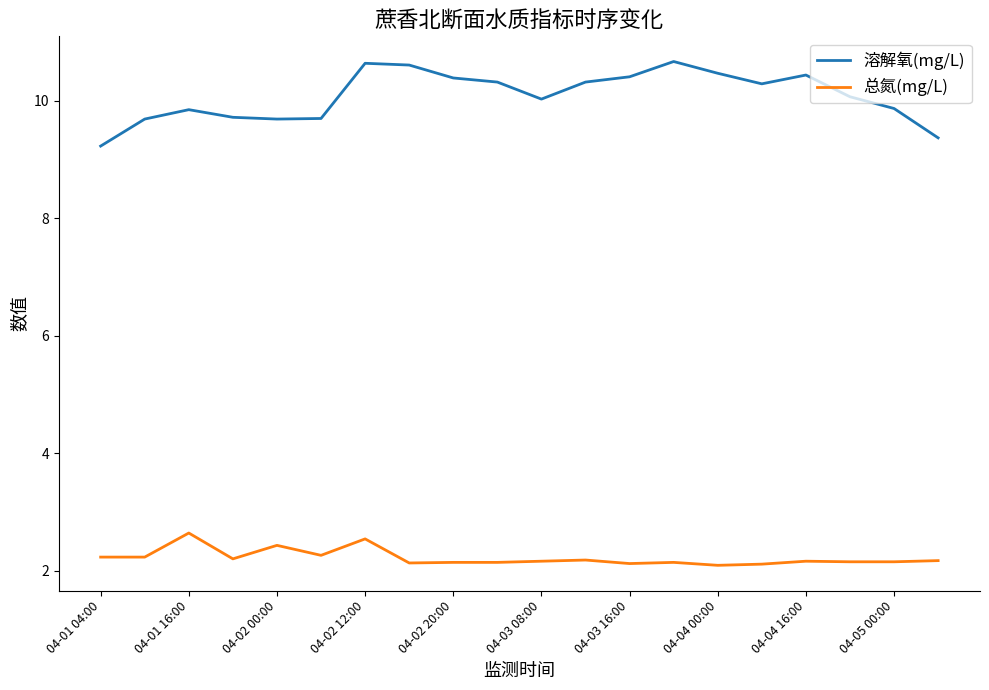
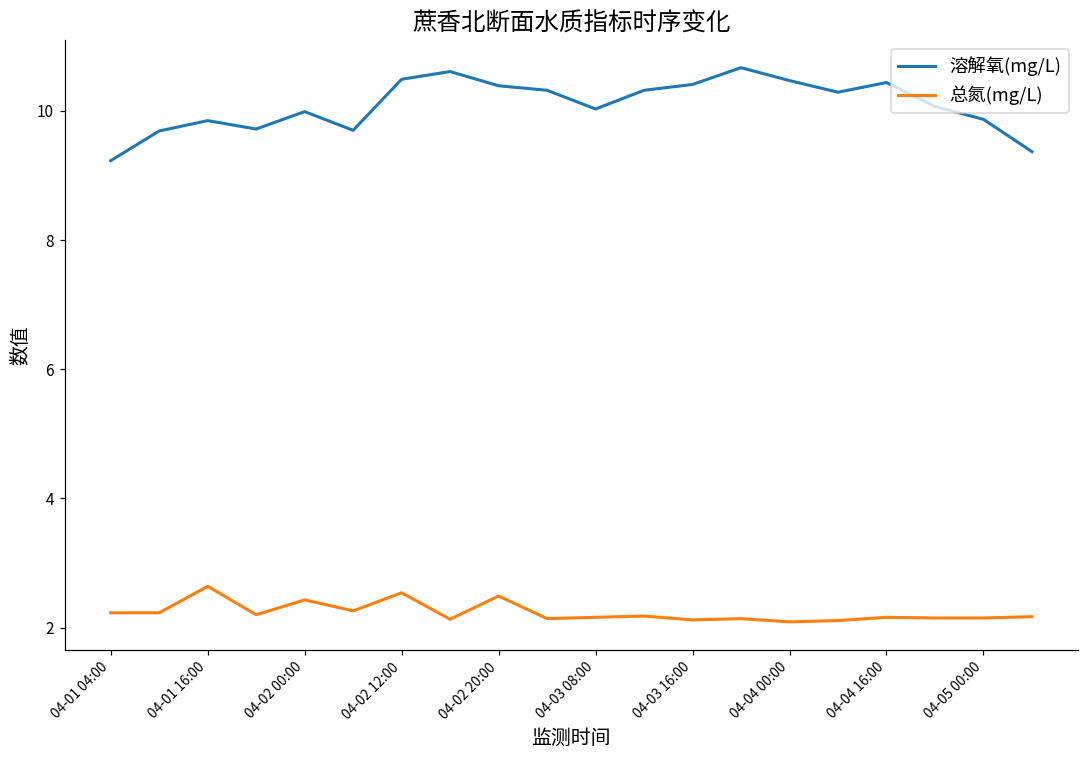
  {
    "溶解氧(mg/L)": {
      "04-01 04:00": 9.2,
      "04-01 16:00": 9.9,
-     "04-02 00:00": 9.7,
-     "04-02 12:00": 10.6,
+     "04-02 00:00": 10.0,
+     "04-02 12:00": 10.5,
      "04-02 20:00": 10.4,
      "04-03 08:00": 10.0,
      "04-03 16:00": 10.4,
      "04-04 00:00": 10.5,
      "04-04 16:00": 10.4,
      "04-05 00:00": 9.9
    },
    "总氮(mg/L)": {
      "04-01 04:00": 2.2,
      "04-01 16:00": 2.6,
      "04-02 00:00": 2.4,
      "04-02 12:00": 2.5,
-     "04-02 20:00": 2.1,
+     "04-02 20:00": 2.5,
      "04-03 08:00": 2.2,
      "04-03 16:00": 2.1,
      "04-04 00:00": 2.1,
      "04-04 16:00": 2.2,
      "04-05 00:00": 2.2
    }
  }
